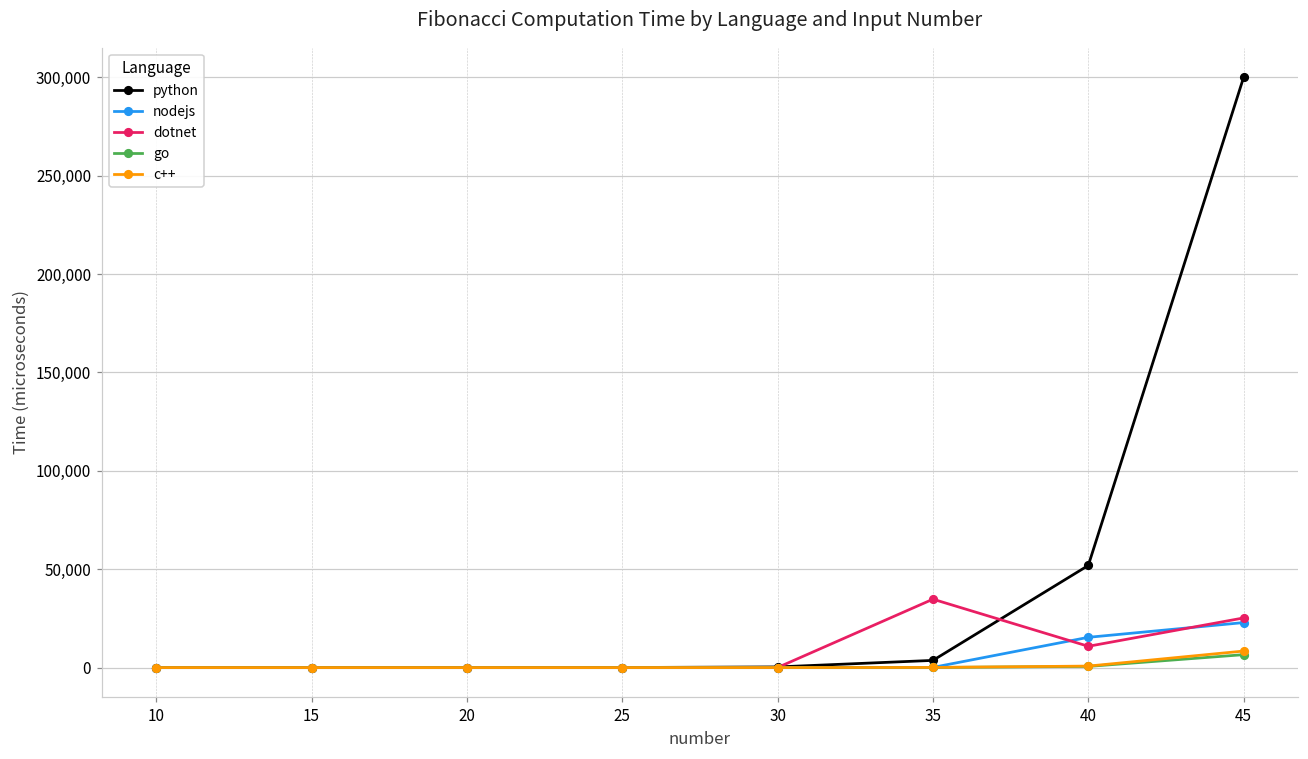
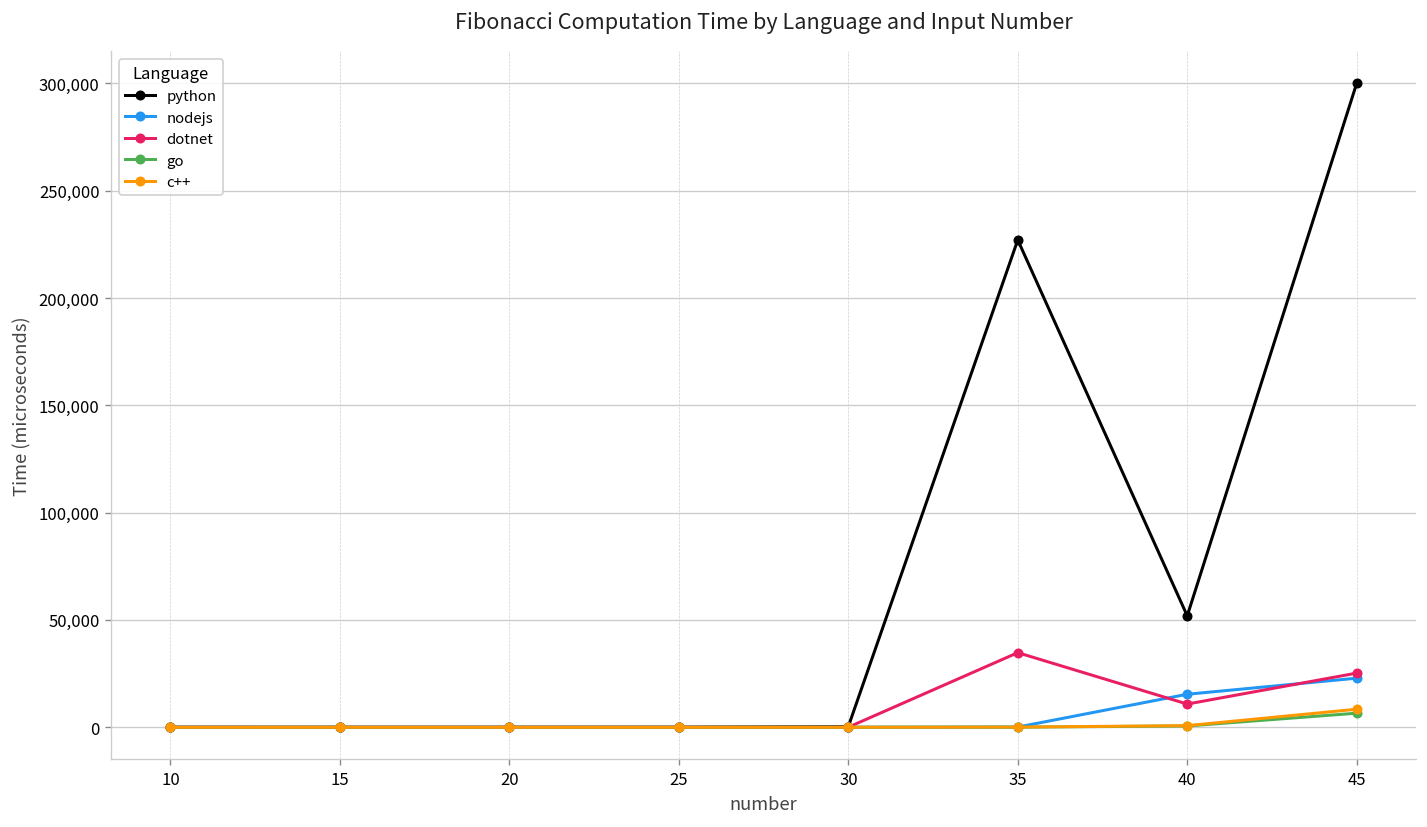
  {
    "python": {
-     "35": "4,000",
+     "35": "227,000",
      "40": "52,000",
      "45": "300,000"
    },
    "nodejs": {
      "40": "15,000",
      "45": "23,000"
    },
    "dotnet": {
      "35": "35,000",
      "40": "11,000",
      "45": "25,000"
    },
    "go": {
      "45": "7,000"
    },
    "c++": {
      "45": "8,000"
    }
  }
